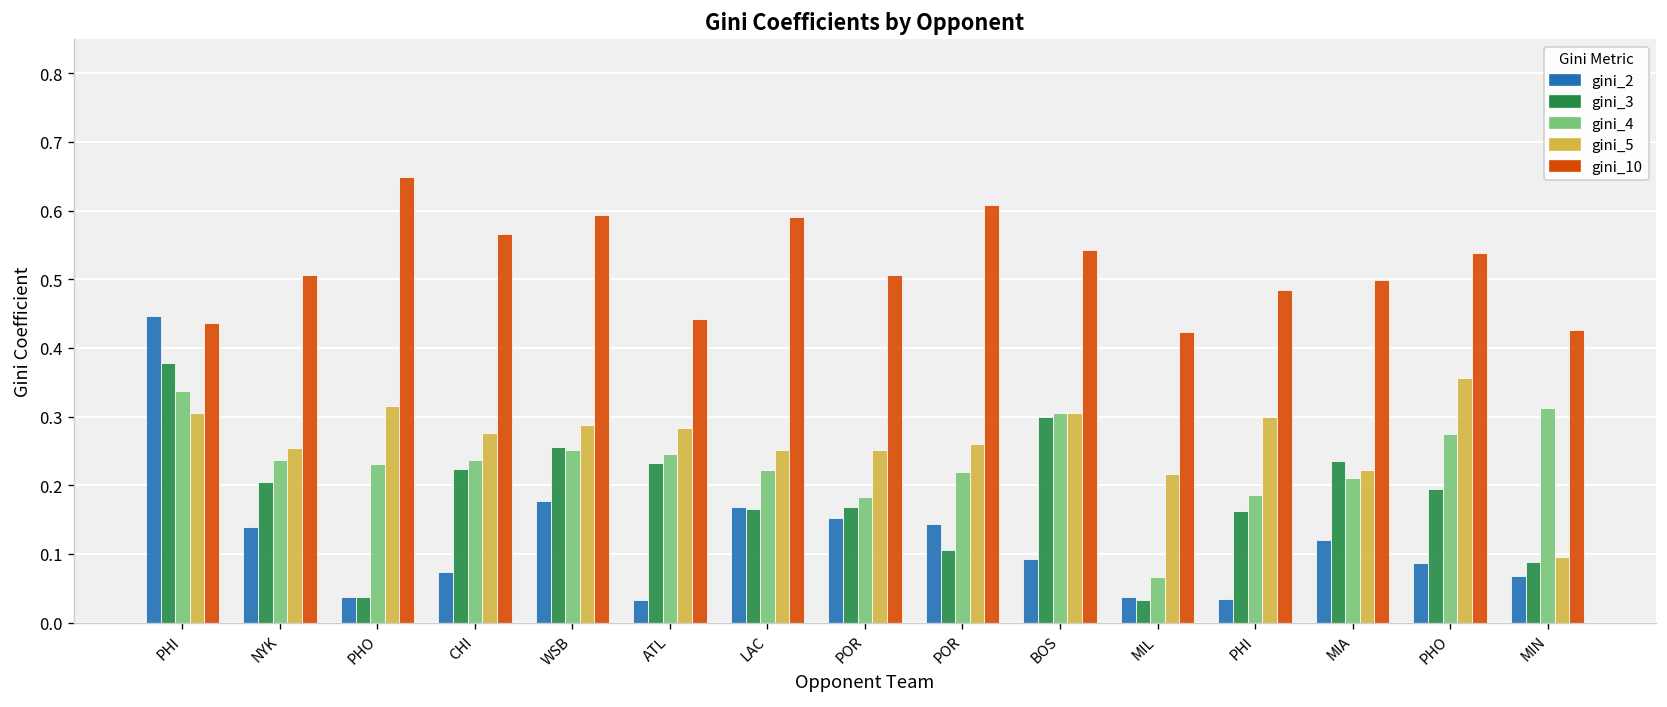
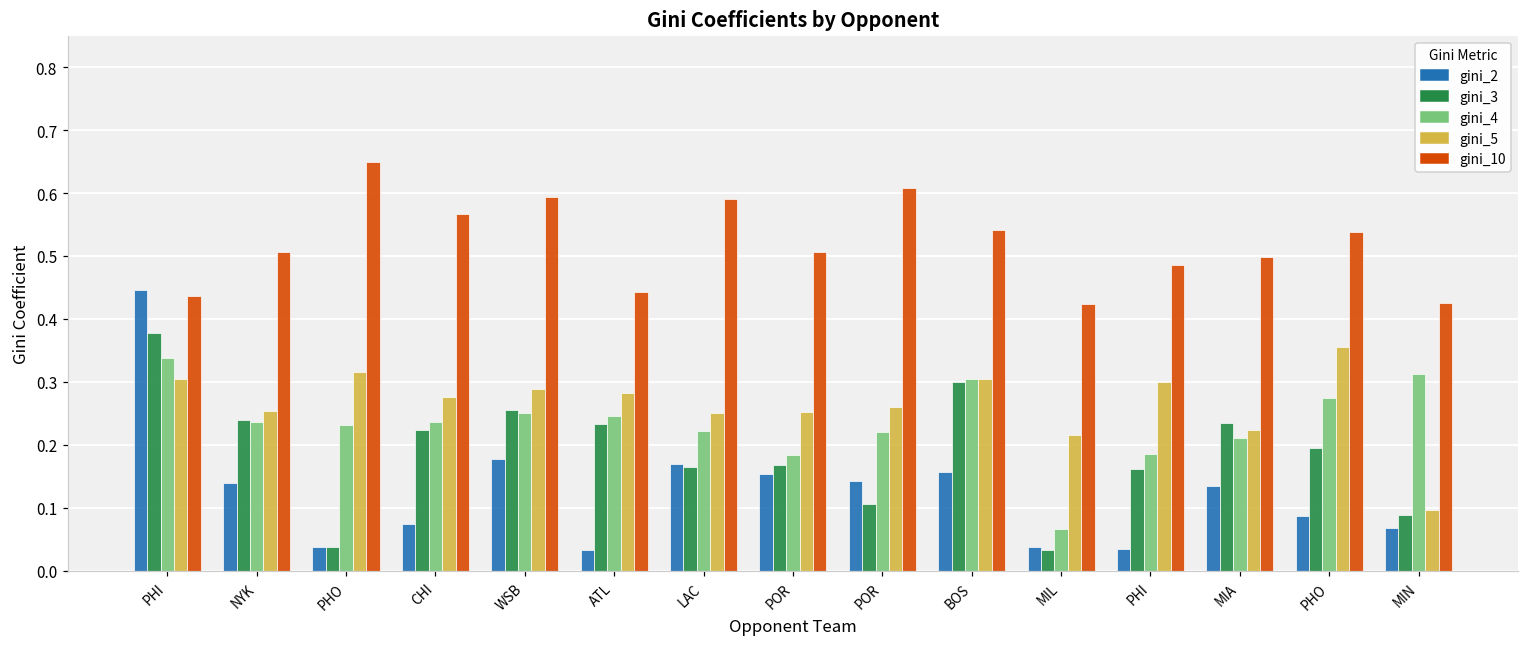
  {
    "gini_2": {
      "NYK": 0.14,
      "CHI": 0.07,
      "WSB": 0.18,
      "ATL": 0.03,
      "LAC": 0.17,
-     "BOS": 0.09,
+     "BOS": 0.16,
      "MIL": 0.04,
-     "MIA": 0.12,
+     "MIA": 0.14,
      "MIN": 0.07
    },
    "gini_3": {
-     "NYK": 0.21,
+     "NYK": 0.24,
      "CHI": 0.22,
      "WSB": 0.26,
      "ATL": 0.23,
      "LAC": 0.17,
      "BOS": 0.30,
      "MIL": 0.03,
      "MIA": 0.24,
      "MIN": 0.09
    },
    "gini_4": {
      "NYK": 0.24,
      "CHI": 0.24,
      "WSB": 0.25,
      "ATL": 0.25,
      "LAC": 0.22,
      "BOS": 0.31,
      "MIL": 0.07,
      "MIA": 0.21,
      "MIN": 0.31
    },
    "gini_5": {
      "NYK": 0.25,
      "CHI": 0.28,
      "WSB": 0.29,
      "ATL": 0.28,
      "LAC": 0.25,
      "BOS": 0.31,
      "MIL": 0.22,
      "MIA": 0.22,
      "MIN": 0.10
    },
    "gini_10": {
      "NYK": 0.51,
      "CHI": 0.57,
      "WSB": 0.59,
      "ATL": 0.44,
      "LAC": 0.59,
      "BOS": 0.54,
      "MIL": 0.42,
      "MIA": 0.50,
      "MIN": 0.43
    }
  }
